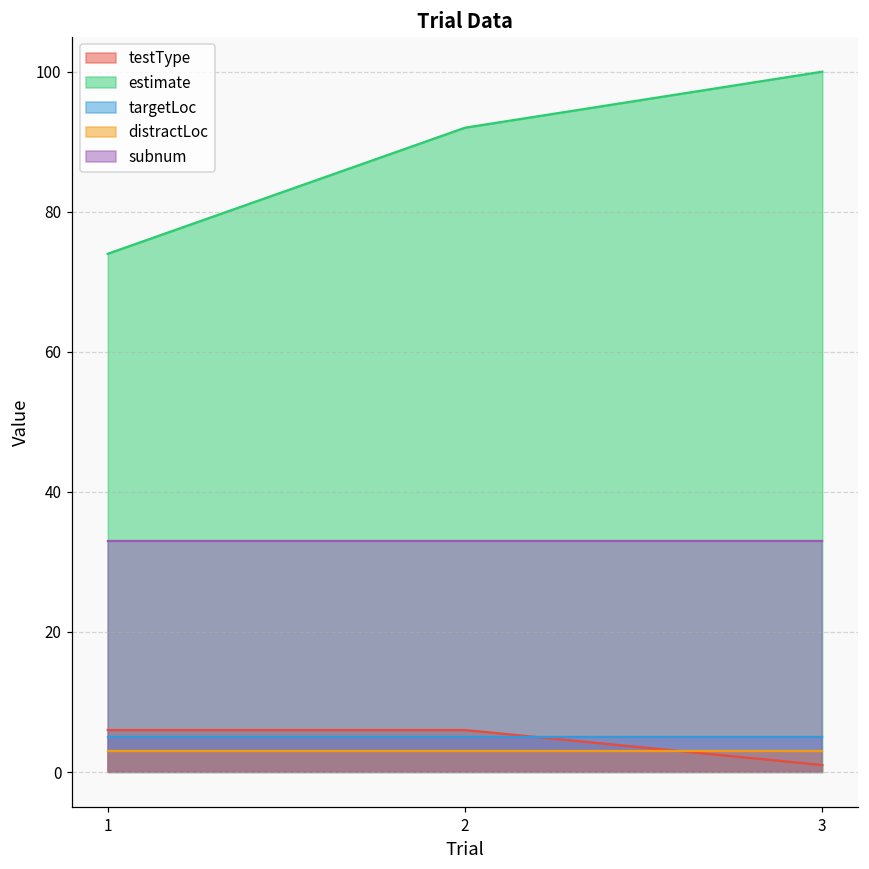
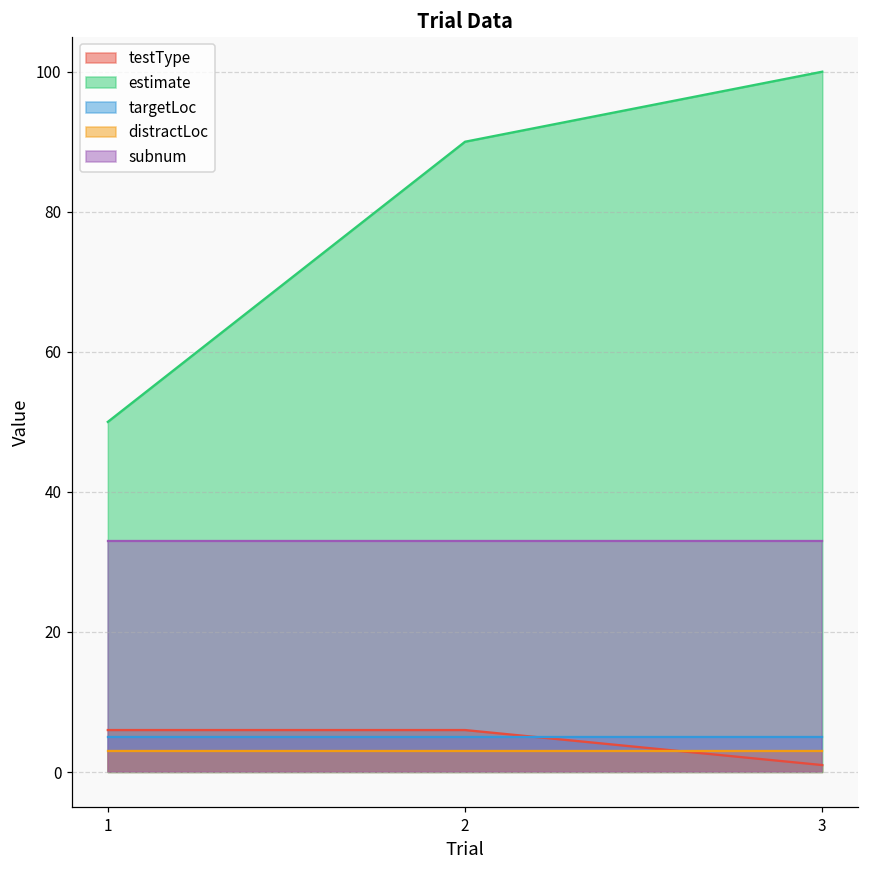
  {
    "testType": {
      "1": 6,
      "2": 6,
      "3": 1
    },
    "estimate": {
-     "1": 74,
-     "2": 92,
+     "1": 50,
+     "2": 90,
      "3": 100
    },
    "targetLoc": {
      "1": 5,
      "2": 5,
      "3": 5
    },
    "distractLoc": {
      "1": 3,
      "2": 3,
      "3": 3
    },
    "subnum": {
      "1": 33,
      "2": 33,
      "3": 33
    }
  }
